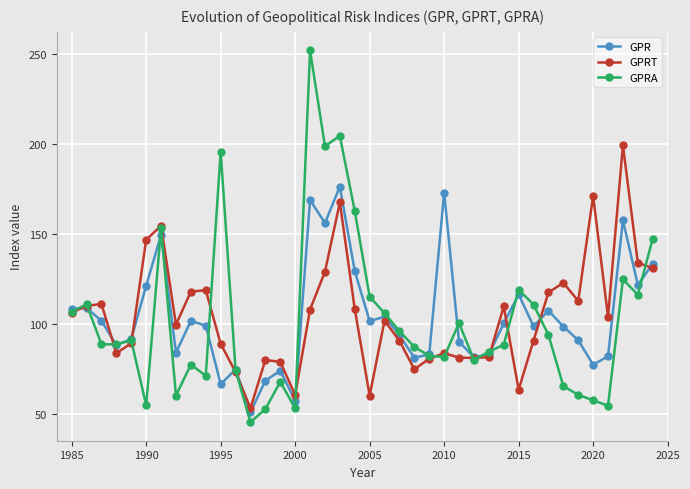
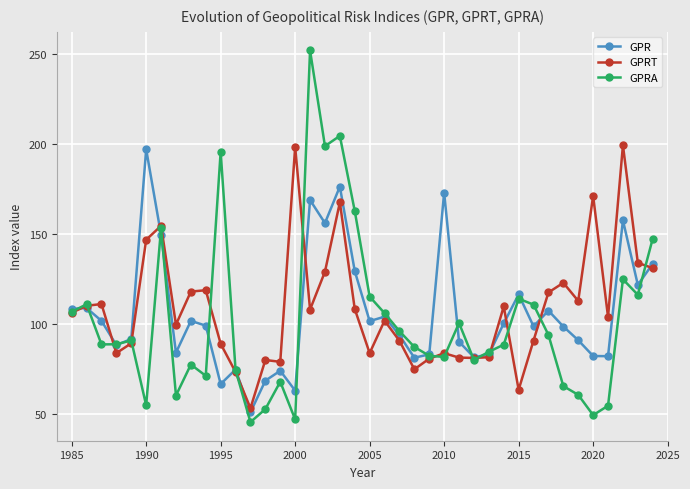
  {
    "GPR": {
      "1985": 108,
-     "1990": 121,
+     "1990": 197,
      "1995": 67,
-     "2000": 57,
+     "2000": 63,
      "2005": 102,
      "2010": 173,
      "2015": 116,
-     "2020": 77
+     "2020": 82
    },
    "GPRT": {
      "1990": 147,
      "1995": 89,
-     "2000": 61,
-     "2005": 60,
+     "2000": 198,
+     "2005": 84,
      "2010": 84,
      "2015": 63,
      "2020": 171
    },
    "GPRA": {
      "1990": 55,
      "1995": 196,
-     "2000": 53,
+     "2000": 47,
      "2005": 115,
      "2010": 82,
-     "2015": 119,
-     "2020": 58
+     "2015": 114,
+     "2020": 49
    }
  }
